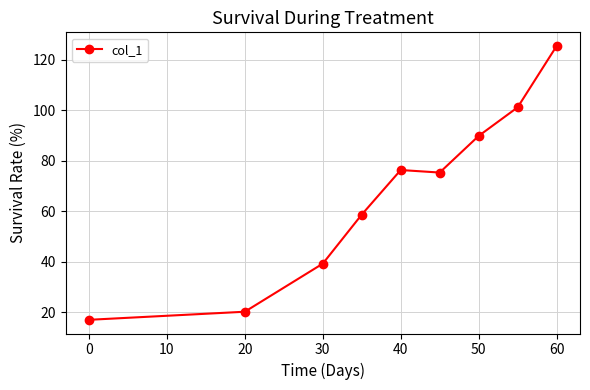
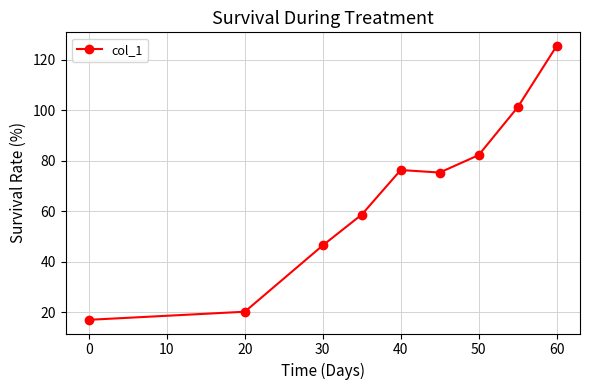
  {
    "0": 17,
    "20": 20,
-   "30": 39,
+   "30": 46,
    "40": 76,
-   "50": 90,
+   "50": 82,
    "60": 125
  }
